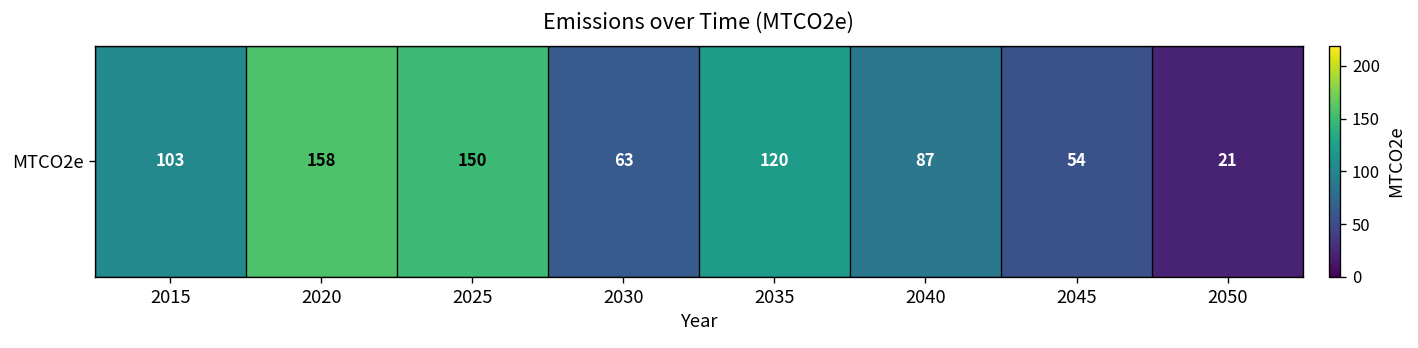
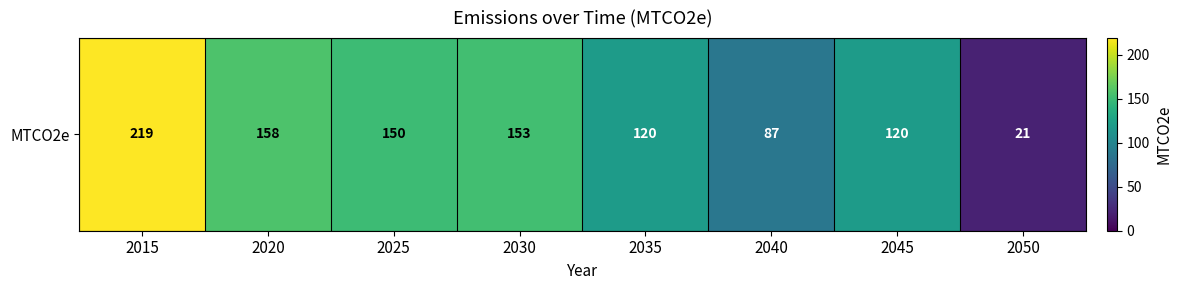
  {
    "MTCO2e": {
-     "2015": 103,
+     "2015": 219,
      "2020": 158,
      "2025": 150,
-     "2030": 63,
+     "2030": 153,
      "2035": 120,
      "2040": 87,
-     "2045": 54,
+     "2045": 120,
      "2050": 21
    }
  }
